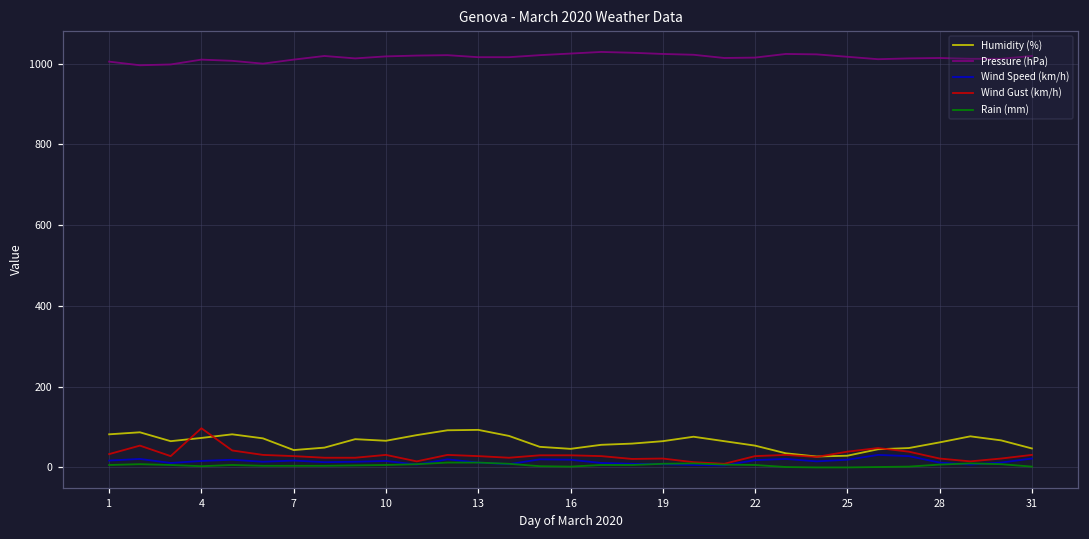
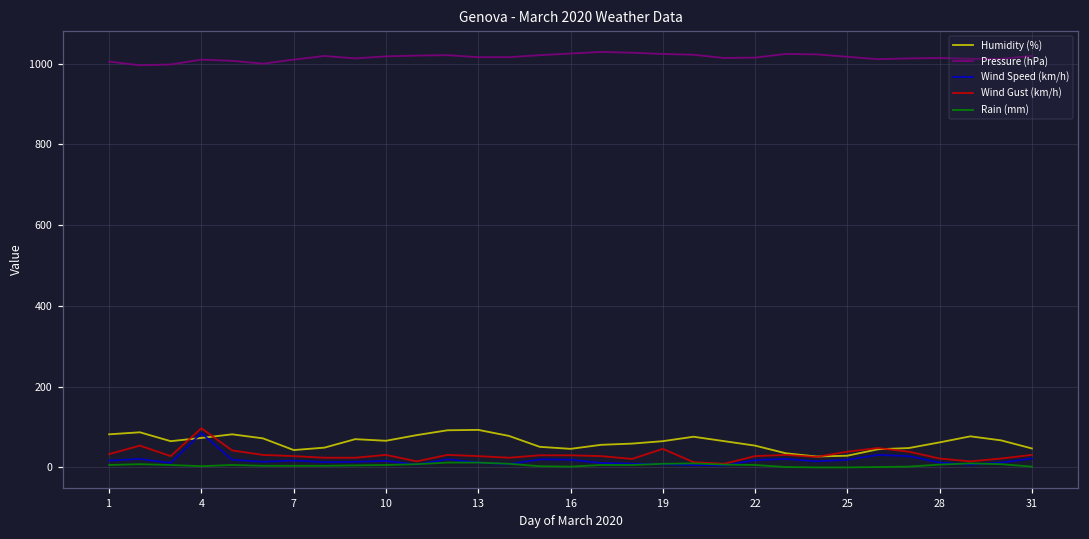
  {
    "Humidity (%)": {
      "1": 80,
      "4": 70,
      "7": 40,
      "10": 70,
      "13": 90,
      "16": 50,
      "19": 70,
      "22": 50,
      "25": 30,
      "28": 60,
      "31": 50
    },
    "Pressure (hPa)": {
      "1": 1010,
      "4": 1010,
      "7": 1010,
      "10": 1020,
      "13": 1020,
      "16": 1030,
      "19": 1020,
      "22": 1020,
      "25": 1020,
      "28": 1010
    },
    "Wind Speed (km/h)": {
      "1": 20,
-     "4": 20,
+     "4": 90,
      "7": 20,
      "10": 20,
      "16": 20,
      "22": 20,
      "25": 20,
      "31": 20
    },
    "Wind Gust (km/h)": {
      "1": 30,
      "4": 100,
      "7": 30,
      "10": 30,
      "13": 30,
      "16": 30,
-     "19": 20,
+     "19": 50,
      "22": 30,
      "25": 40,
      "28": 20,
      "31": 30
    },
    "Rain (mm)": {
      "1": 10,
      "4": 0,
      "7": 0,
      "10": 10,
      "16": 0,
      "22": 10,
      "25": 0,
      "31": 0
    }
  }
